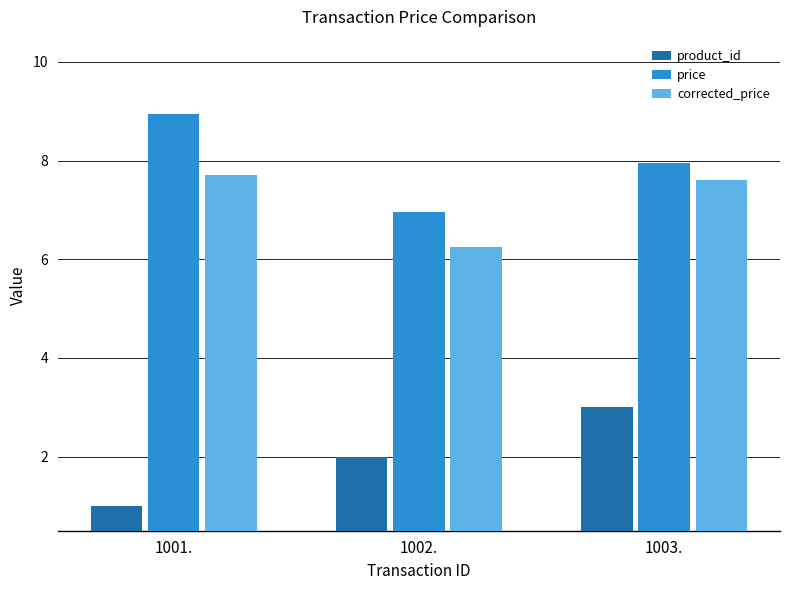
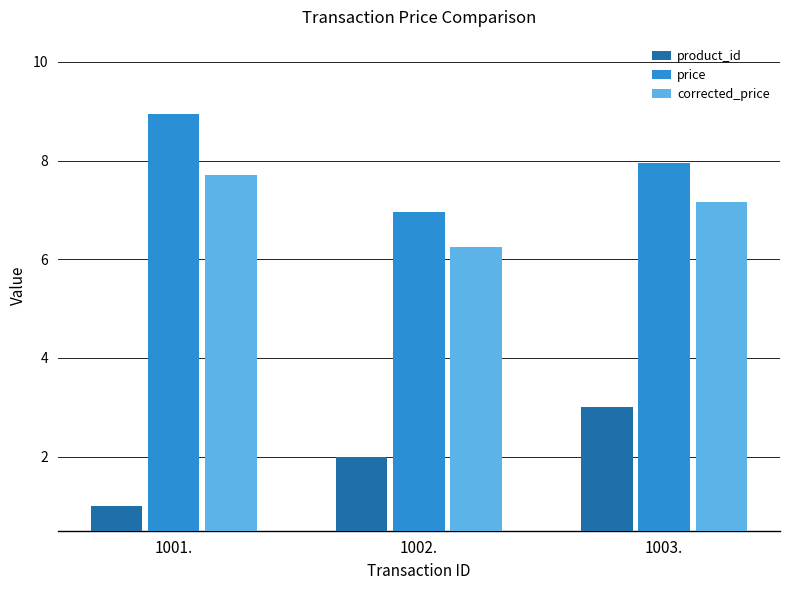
  {
    "corrected_price": {
      "1001.": 7.7,
      "1002.": 6.3,
-     "1003.": 7.6
+     "1003.": 7.2
    }
  }
